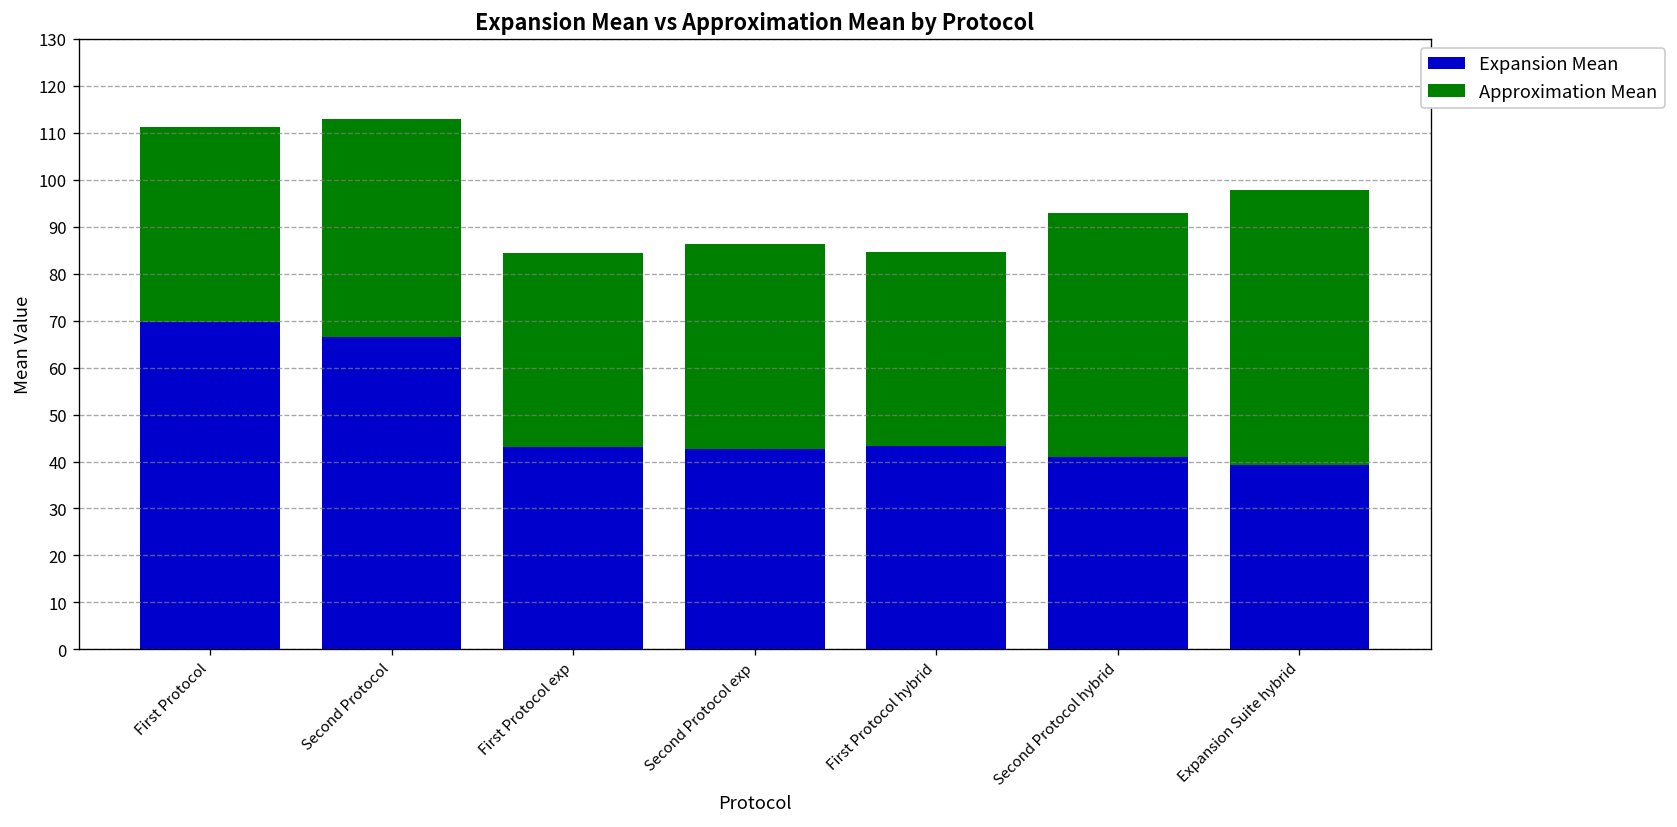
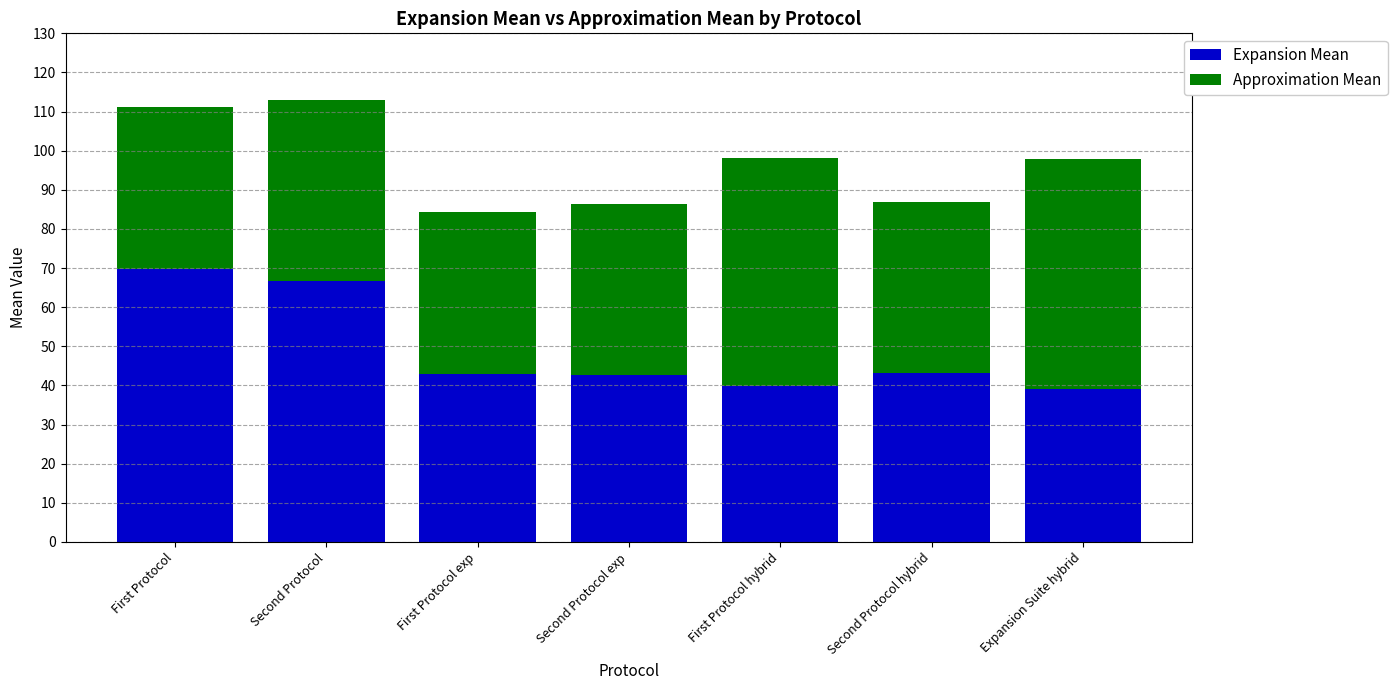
  {
    "Expansion Mean": {
      "First Protocol": 70,
      "Second Protocol": 67,
      "First Protocol exp": 43,
      "Second Protocol exp": 43,
-     "First Protocol hybrid": 43,
-     "Second Protocol hybrid": 41,
+     "First Protocol hybrid": 40,
+     "Second Protocol hybrid": 43,
      "Expansion Suite hybrid": 39
    },
    "Approximation Mean": {
      "First Protocol": 41,
      "Second Protocol": 46,
      "First Protocol exp": 41,
      "Second Protocol exp": 44,
-     "First Protocol hybrid": 41,
-     "Second Protocol hybrid": 52,
+     "First Protocol hybrid": 58,
+     "Second Protocol hybrid": 44,
      "Expansion Suite hybrid": 59
    }
  }
